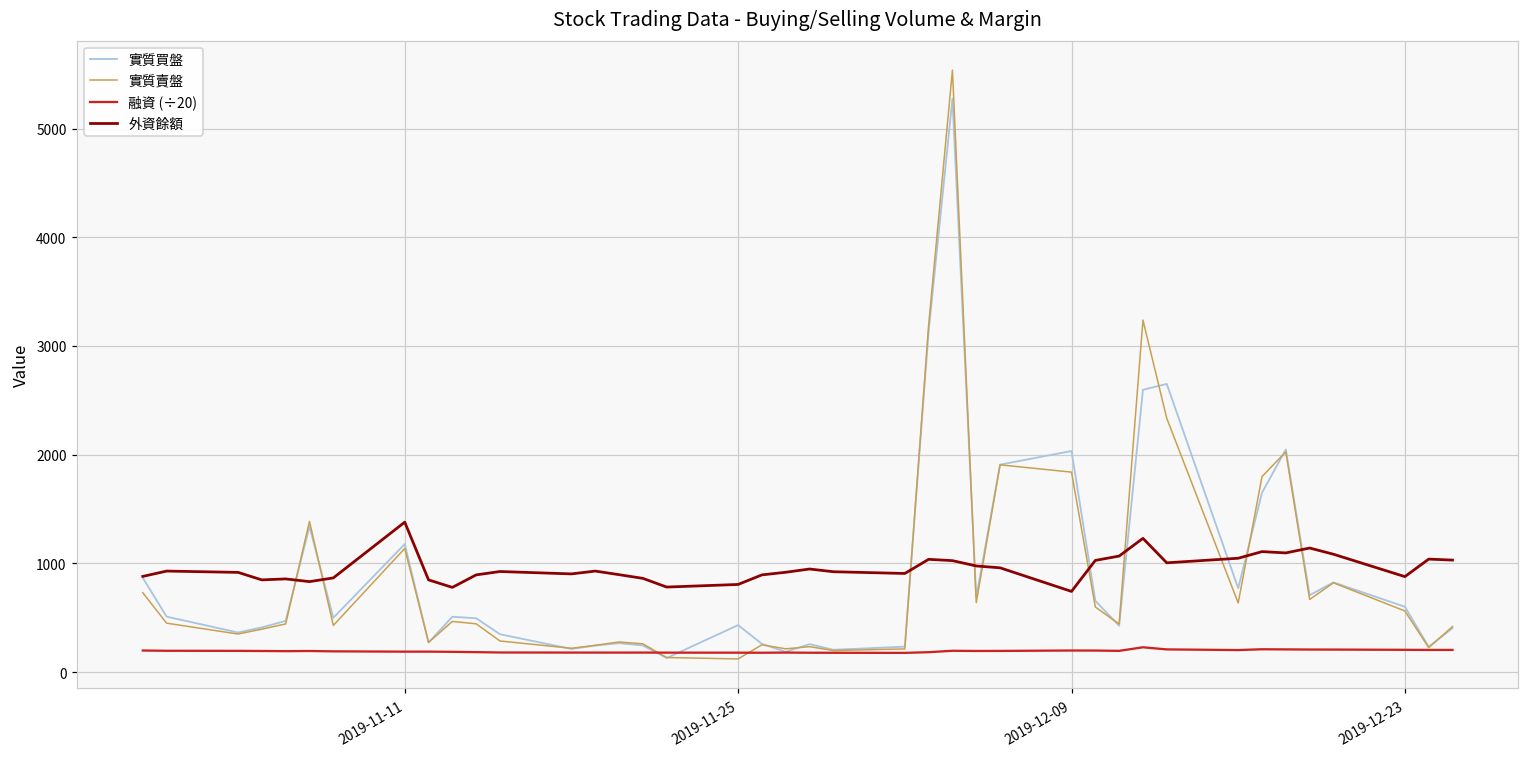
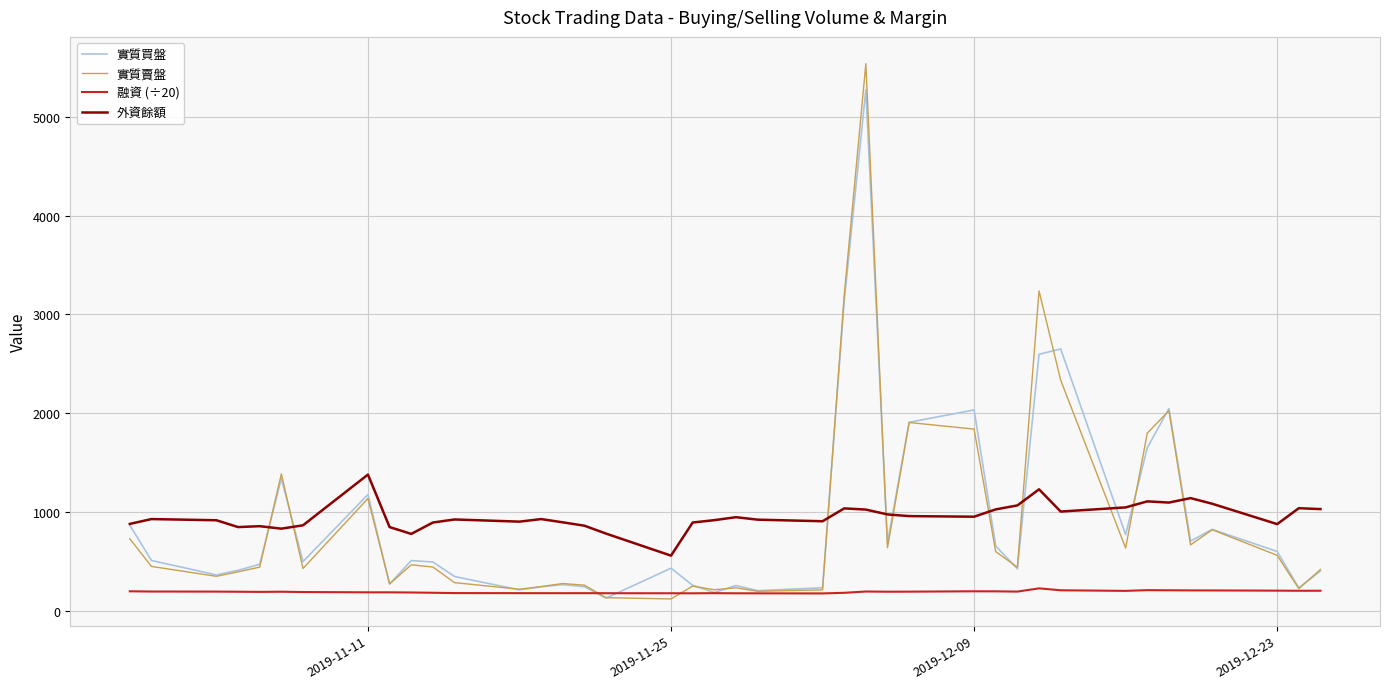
  {
    "實質買盤": {
      "2019-11-11": 1200,
      "2019-11-25": 400,
      "2019-12-09": 2000,
      "2019-12-23": 600
    },
    "實質賣盤": {
      "2019-11-11": 1100,
      "2019-11-25": 100,
      "2019-12-09": 1800,
      "2019-12-23": 600
    },
    "融資 (÷20)": {
      "2019-11-11": 200,
      "2019-11-25": 200,
      "2019-12-09": 200,
      "2019-12-23": 200
    },
    "外資餘額": {
      "2019-11-11": 1400,
-     "2019-11-25": 800,
-     "2019-12-09": 700,
+     "2019-11-25": 600,
+     "2019-12-09": 1000,
      "2019-12-23": 900
    }
  }
